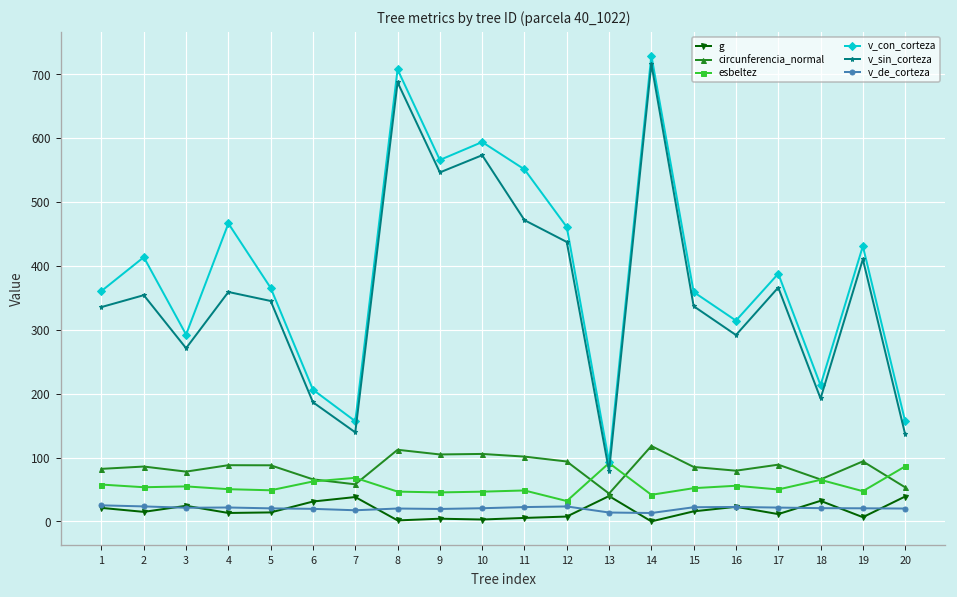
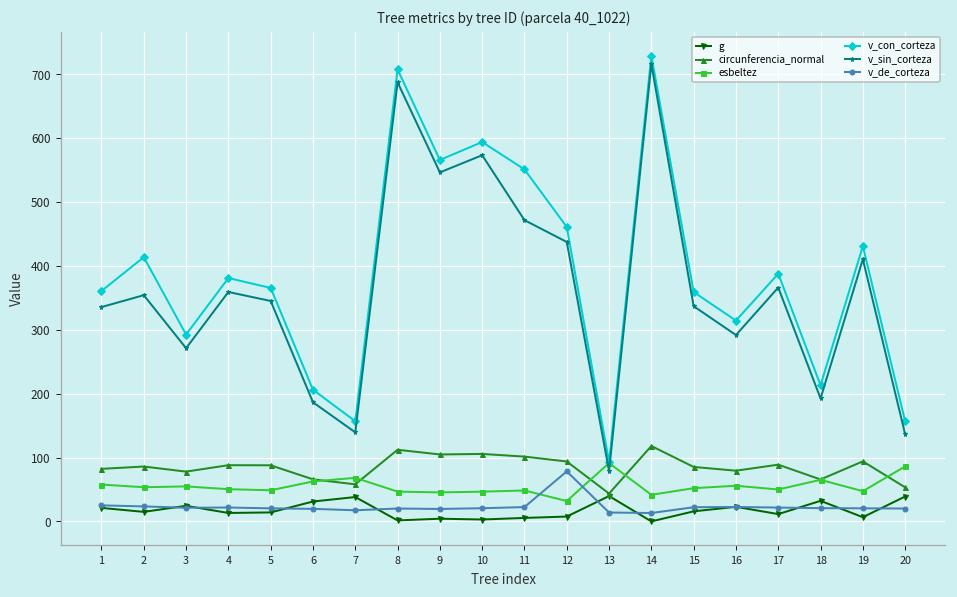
  {
    "g": {
      "2": 10,
      "4": 10,
      "5": 10,
      "6": 30,
      "7": 40,
      "8": 0,
      "9": 0,
      "10": 0,
      "11": 10,
      "12": 10,
      "14": 0,
      "15": 20,
      "17": 10,
      "18": 30,
      "19": 10,
      "20": 40
    },
    "circunferencia_normal": {
      "1": 80,
      "2": 90,
      "3": 80,
      "4": 90,
      "5": 90,
      "7": 60,
      "8": 110,
      "9": 100,
      "10": 110,
      "11": 100,
      "12": 90,
      "14": 120,
      "15": 90,
      "16": 80,
      "17": 90,
      "19": 90,
      "20": 50
    },
    "esbeltez": {
      "1": 60,
      "2": 50,
      "3": 50,
      "4": 50,
      "5": 50,
      "7": 70,
      "8": 50,
      "9": 50,
      "10": 50,
      "11": 50,
      "12": 30,
      "14": 40,
      "15": 50,
      "16": 60,
      "17": 50,
      "19": 50,
      "20": 90
    },
    "v_con_corteza": {
      "1": 360,
      "2": 410,
      "3": 290,
-     "4": 470,
+     "4": 380,
      "5": 370,
      "6": 210,
      "7": 160,
      "8": 710,
      "9": 570,
      "10": 590,
      "11": 550,
      "12": 460,
      "14": 730,
      "15": 360,
      "16": 310,
      "17": 390,
      "18": 210,
      "19": 430,
      "20": 160
    },
    "v_sin_corteza": {
      "1": 340,
      "2": 350,
      "3": 270,
      "4": 360,
      "5": 350,
      "6": 190,
      "7": 140,
      "8": 690,
      "9": 550,
      "10": 570,
      "11": 470,
      "12": 440,
      "13": 80,
      "14": 720,
      "15": 340,
      "16": 290,
      "17": 370,
      "18": 190,
      "19": 410,
      "20": 140
    },
    "v_de_corteza": {
      "2": 20,
      "4": 20,
      "5": 20,
      "6": 20,
      "7": 20,
      "8": 20,
      "9": 20,
      "10": 20,
      "11": 20,
-     "12": 20,
+     "12": 80,
      "13": 10,
      "14": 10,
      "15": 20,
      "17": 20,
      "18": 20,
      "19": 20,
      "20": 20
    }
  }
